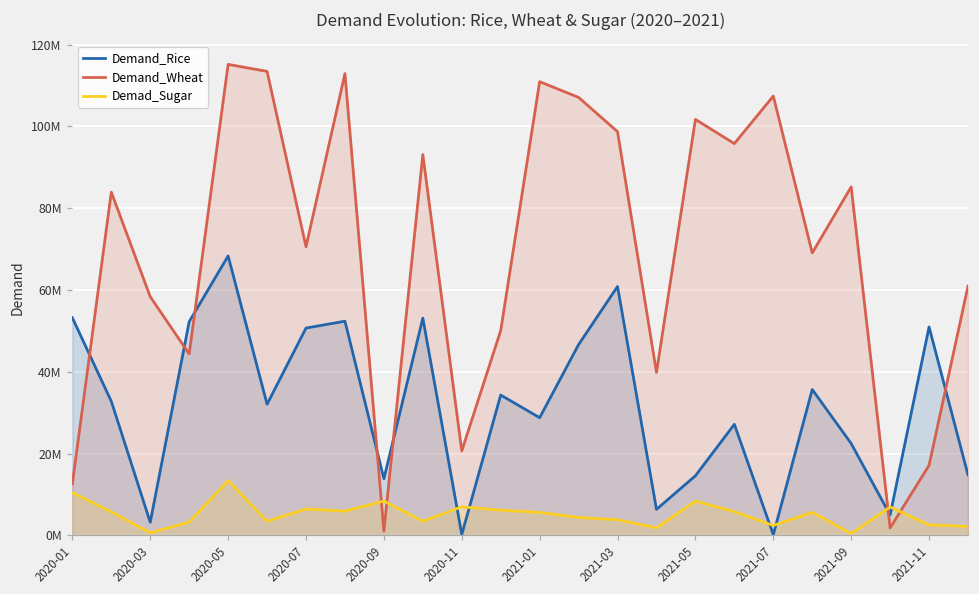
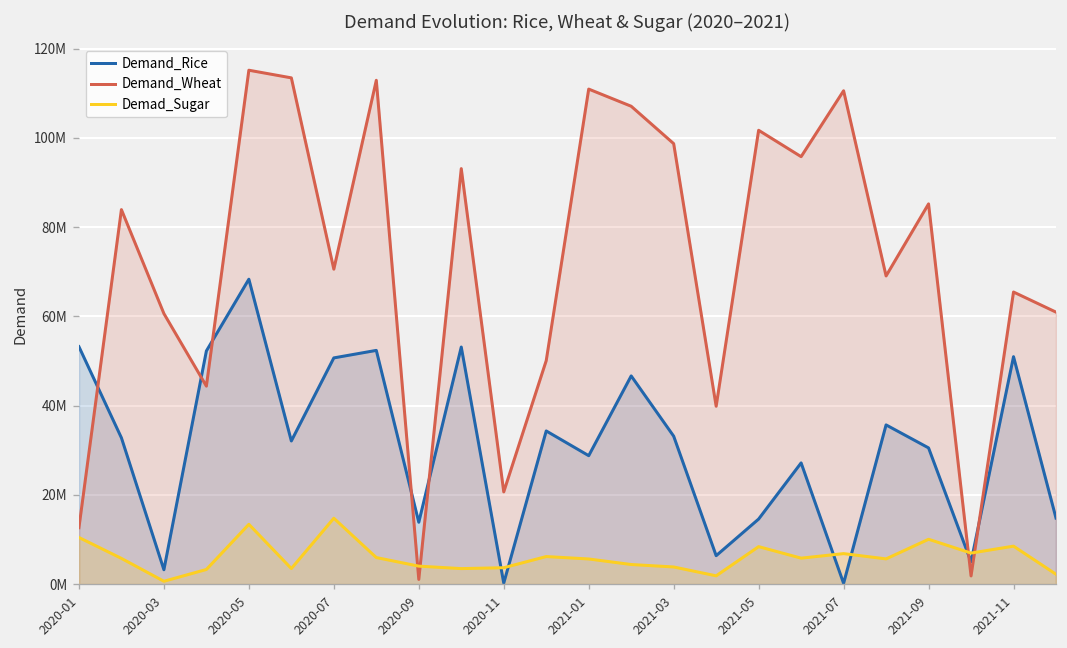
  {
    "Demand_Rice": {
      "2020-01": 53000000,
      "2020-03": 3000000,
      "2020-05": 68000000,
      "2020-07": 51000000,
      "2020-09": 14000000,
      "2020-11": 0,
      "2021-01": 29000000,
-     "2021-03": 61000000,
+     "2021-03": 33000000,
      "2021-05": 15000000,
      "2021-07": 0,
-     "2021-09": 22000000,
+     "2021-09": 31000000,
      "2021-11": 51000000
    },
    "Demand_Wheat": {
      "2020-01": 13000000,
-     "2020-03": 58000000,
+     "2020-03": 61000000,
      "2020-05": 115000000,
      "2020-07": 71000000,
      "2020-09": 1000000,
      "2020-11": 21000000,
      "2021-01": 111000000,
      "2021-03": 99000000,
      "2021-05": 102000000,
-     "2021-07": 107000000,
+     "2021-07": 111000000,
      "2021-09": 85000000,
-     "2021-11": 17000000
+     "2021-11": 65000000
    },
    "Demad_Sugar": {
      "2020-01": 10000000,
      "2020-03": 1000000,
      "2020-05": 13000000,
-     "2020-07": 6000000,
-     "2020-09": 8000000,
-     "2020-11": 7000000,
+     "2020-07": 15000000,
+     "2020-09": 4000000,
+     "2020-11": 4000000,
      "2021-01": 6000000,
      "2021-03": 4000000,
      "2021-05": 8000000,
-     "2021-07": 2000000,
-     "2021-09": 0,
-     "2021-11": 3000000
+     "2021-07": 7000000,
+     "2021-09": 10000000,
+     "2021-11": 8000000
    }
  }
